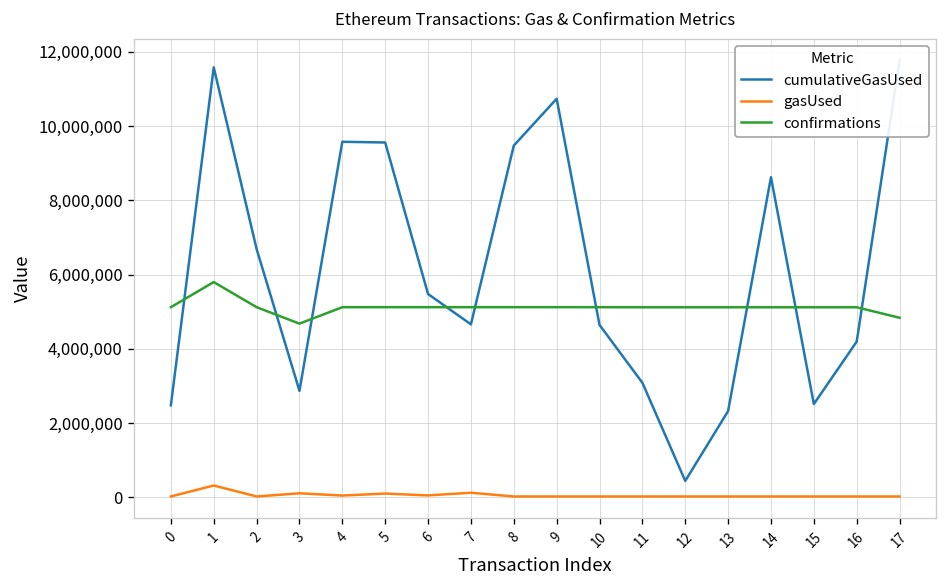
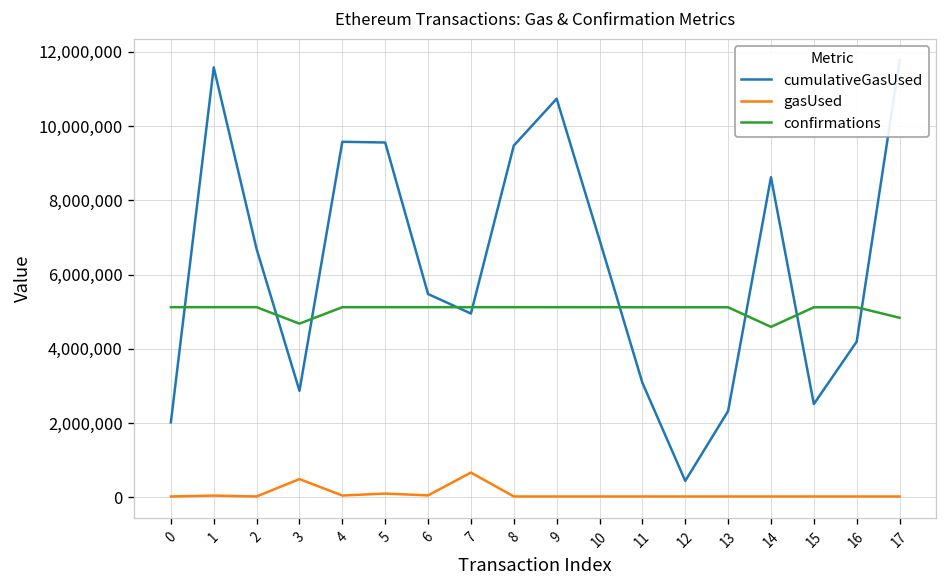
  {
    "cumulativeGasUsed": {
-     "0": "2,500,000",
+     "0": "2,000,000",
      "1": "11,600,000",
      "2": "6,700,000",
      "3": "2,900,000",
      "4": "9,600,000",
      "5": "9,600,000",
      "6": "5,500,000",
-     "7": "4,700,000",
+     "7": "4,900,000",
      "8": "9,500,000",
      "9": "10,700,000",
-     "10": "4,600,000",
+     "10": "6,900,000",
      "11": "3,100,000",
      "12": "400,000",
      "13": "2,300,000",
      "14": "8,600,000",
      "15": "2,500,000",
      "16": "4,200,000"
    },
    "gasUsed": {
      "0": "0",
-     "1": "300,000",
+     "1": "0",
      "2": "0",
-     "3": "100,000",
+     "3": "500,000",
      "4": "0",
      "5": "100,000",
      "6": "0",
-     "7": "100,000",
+     "7": "700,000",
      "8": "0",
      "9": "0",
      "10": "0",
      "11": "0",
      "12": "0",
      "13": "0",
      "14": "0",
      "15": "0",
      "16": "0",
      "17": "0"
    },
    "confirmations": {
      "0": "5,100,000",
-     "1": "5,800,000",
+     "1": "5,100,000",
      "2": "5,100,000",
      "3": "4,700,000",
      "4": "5,100,000",
      "5": "5,100,000",
      "6": "5,100,000",
      "7": "5,100,000",
      "8": "5,100,000",
      "9": "5,100,000",
      "10": "5,100,000",
      "11": "5,100,000",
      "12": "5,100,000",
      "13": "5,100,000",
-     "14": "5,100,000",
+     "14": "4,600,000",
      "15": "5,100,000",
      "16": "5,100,000",
      "17": "4,800,000"
    }
  }
